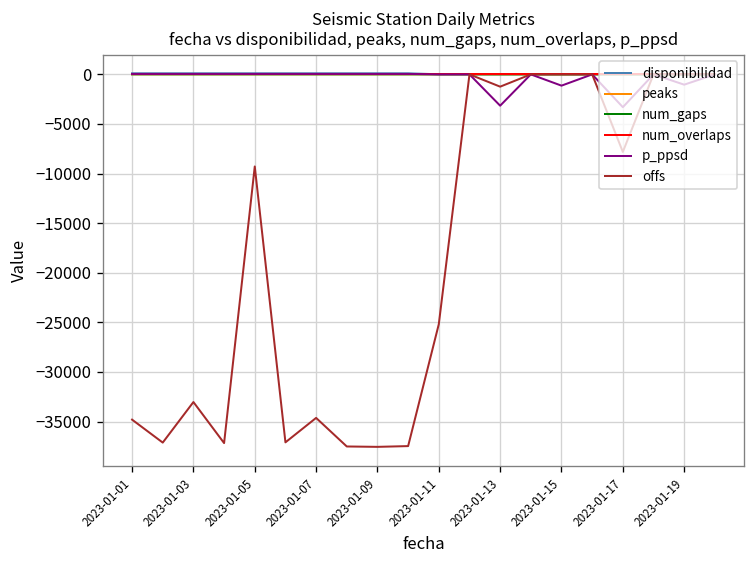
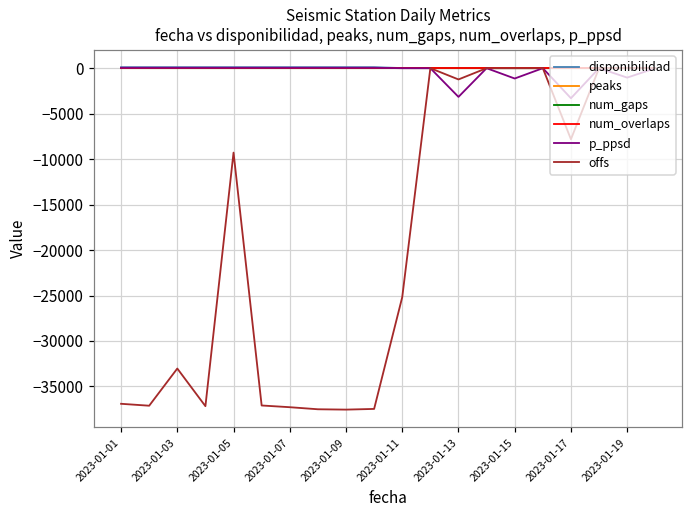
  {
    "p_ppsd": {
      "2023-01-13": -3000,
      "2023-01-15": -1000
    },
    "offs": {
-     "2023-01-01": -35000,
+     "2023-01-01": -37000,
      "2023-01-03": -33000,
      "2023-01-05": -9000,
-     "2023-01-07": -35000,
+     "2023-01-07": -37000,
      "2023-01-09": -38000,
      "2023-01-11": -25000,
      "2023-01-13": -1000
    }
  }
